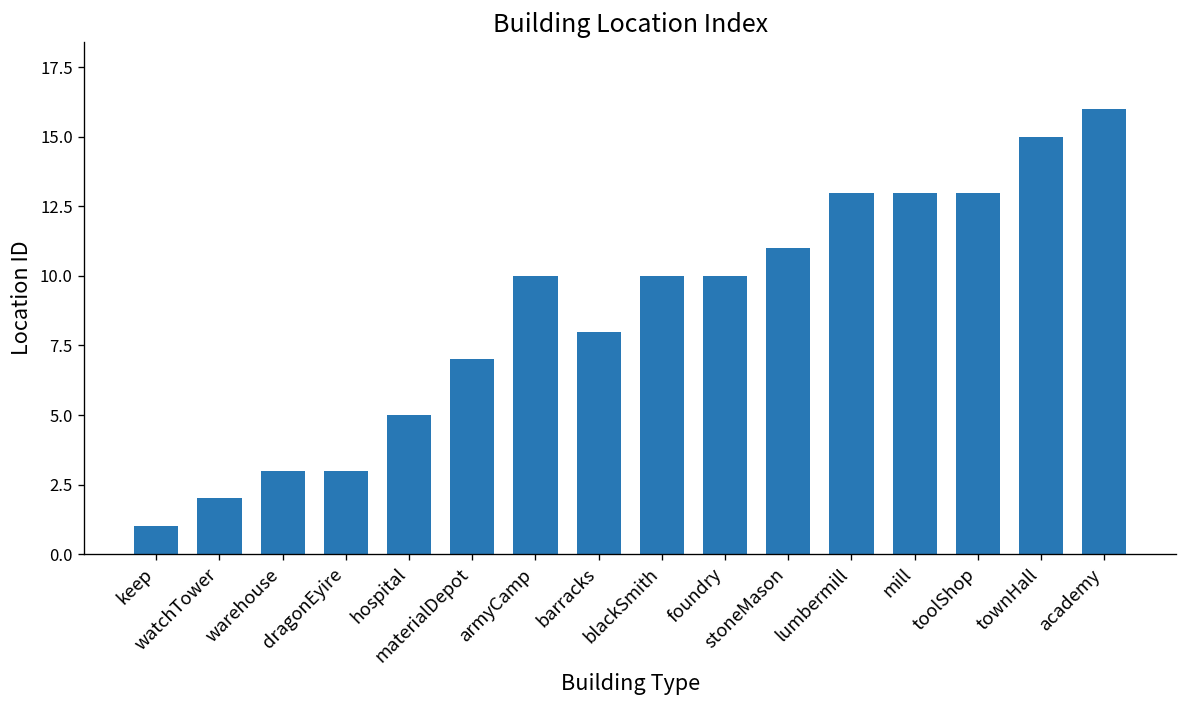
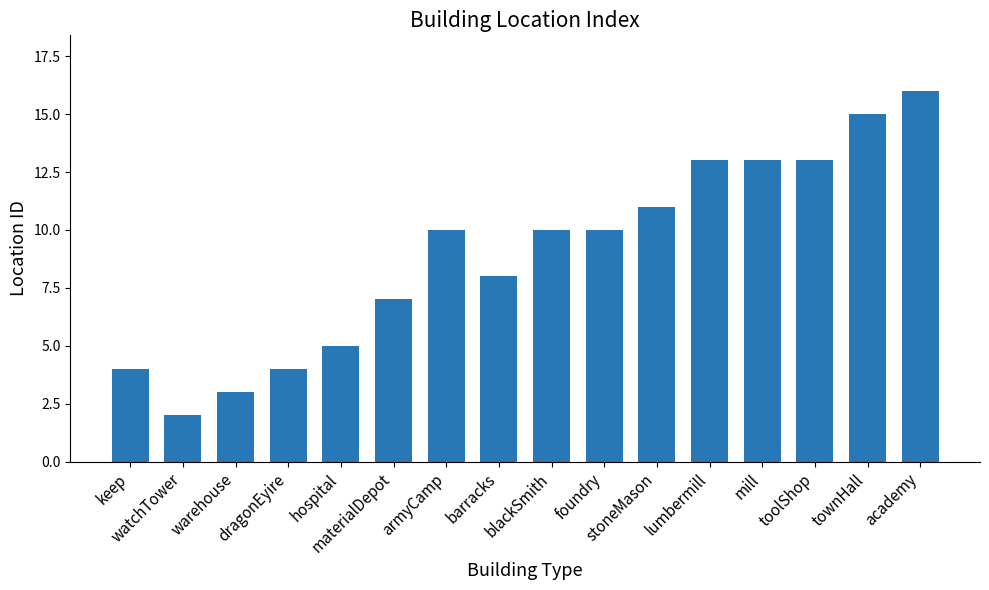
  {
-   "keep": 1,
+   "keep": 4,
    "watchTower": 2,
    "warehouse": 3,
-   "dragonEyire": 3,
+   "dragonEyire": 4,
    "hospital": 5,
    "materialDepot": 7,
    "armyCamp": 10,
    "barracks": 8,
    "blackSmith": 10,
    "foundry": 10,
    "stoneMason": 11,
    "lumbermill": 13,
    "mill": 13,
    "toolShop": 13,
    "townHall": 15,
    "academy": 16
  }
